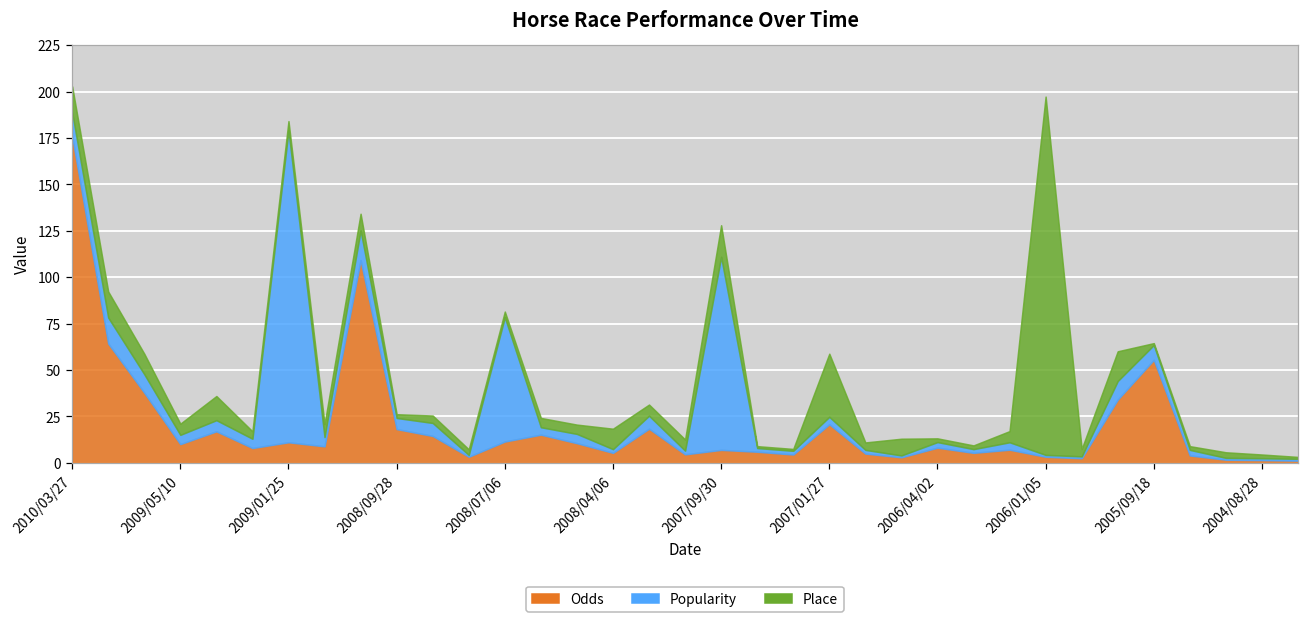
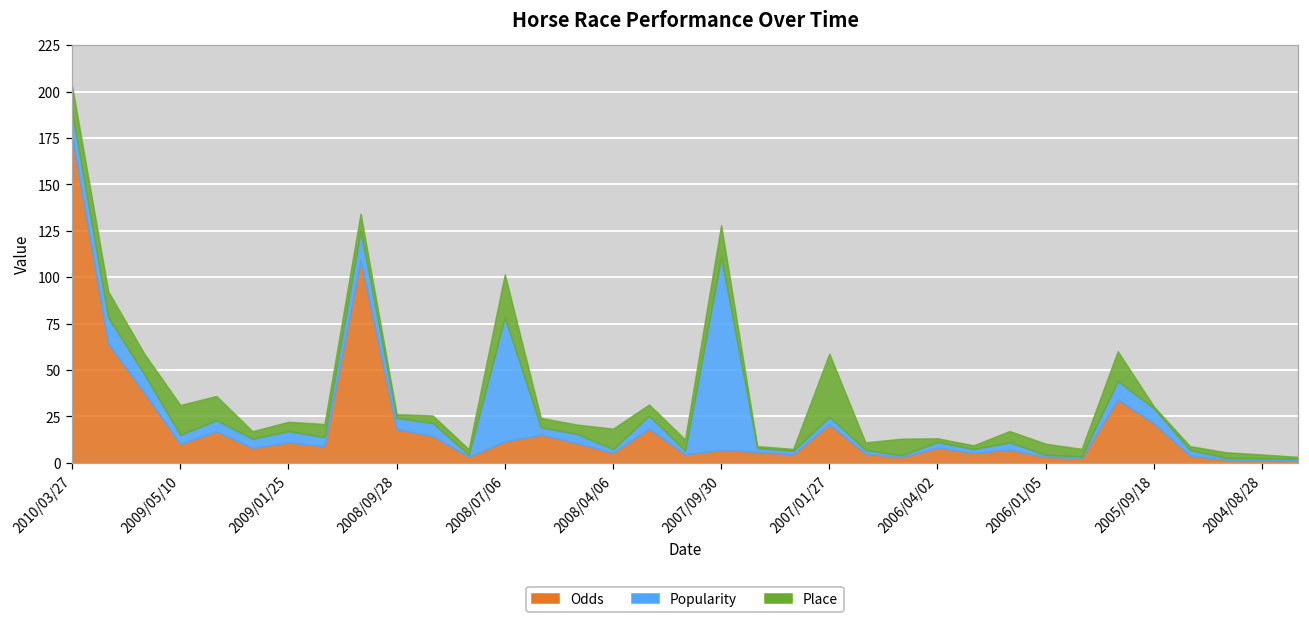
  {
    "Odds": {
      "2010/03/27": 176,
      "2009/05/10": 10,
      "2009/01/25": 11,
      "2008/09/28": 18,
      "2008/07/06": 12,
      "2008/04/06": 5,
      "2007/09/30": 7,
      "2007/01/27": 21,
      "2006/04/02": 8,
-     "2005/09/18": 56
+     "2005/09/18": 21
    },
    "Popularity": {
      "2010/03/27": 13,
      "2009/05/10": 5,
-     "2009/01/25": 168,
+     "2009/01/25": 6,
      "2008/09/28": 6,
      "2008/07/06": 67,
      "2008/04/06": 2,
      "2007/09/30": 104,
      "2007/01/27": 4,
      "2006/04/02": 3
    },
    "Place": {
      "2010/03/27": 14,
-     "2009/05/10": 6,
+     "2009/05/10": 16,
      "2009/01/25": 5,
      "2008/09/28": 2,
-     "2008/07/06": 3,
+     "2008/07/06": 23,
      "2008/04/06": 11,
      "2007/09/30": 17,
      "2007/01/27": 34,
      "2006/04/02": 2,
-     "2006/01/05": 193,
+     "2006/01/05": 6,
      "2004/08/28": 2
    }
  }
